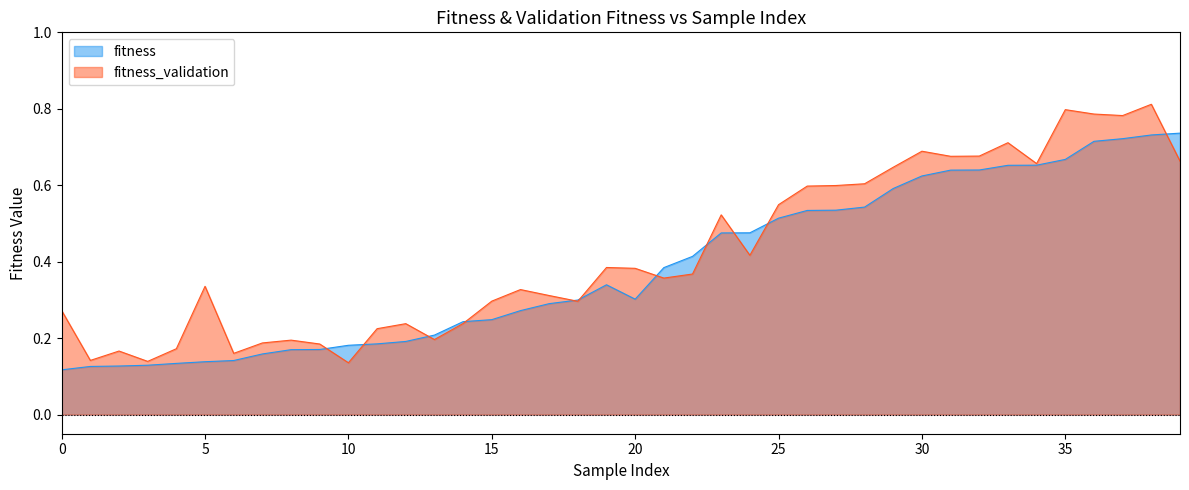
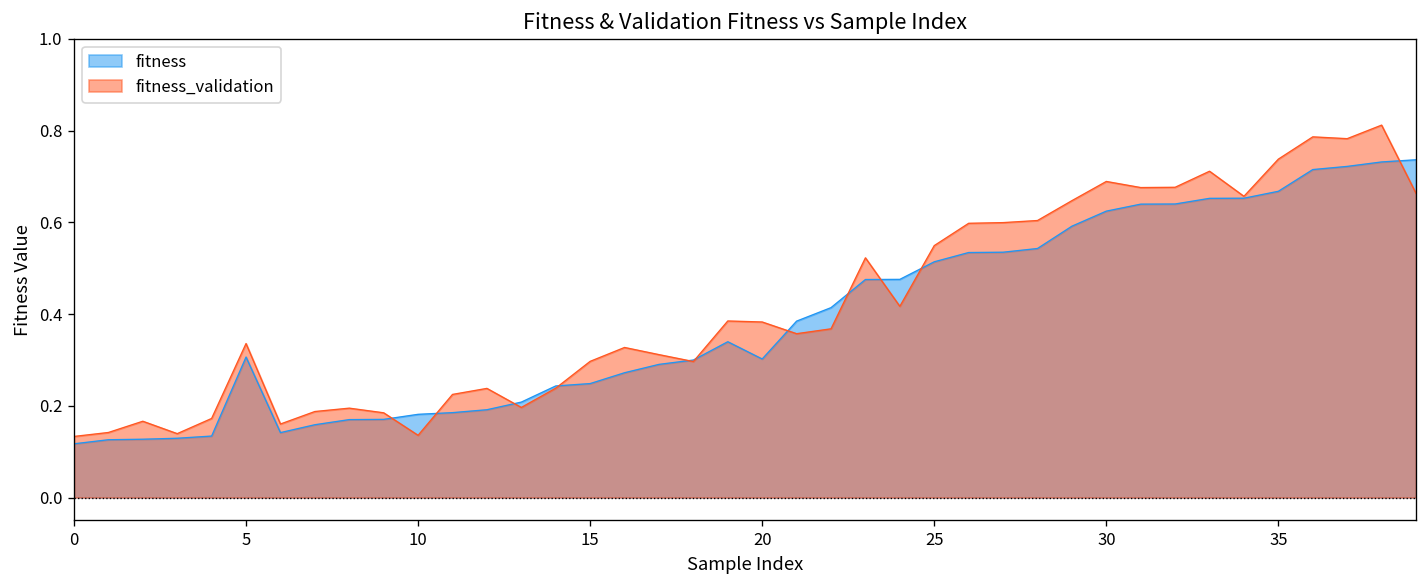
  {
    "fitness": {
      "0": 0.12,
-     "5": 0.14,
+     "5": 0.31,
      "10": 0.18,
      "15": 0.25,
      "20": 0.30,
      "25": 0.51,
      "30": 0.62,
      "35": 0.67
    },
    "fitness_validation": {
-     "0": 0.27,
+     "0": 0.13,
      "5": 0.34,
      "10": 0.14,
      "15": 0.30,
      "20": 0.38,
      "25": 0.55,
      "30": 0.69,
-     "35": 0.80
+     "35": 0.74
    }
  }
